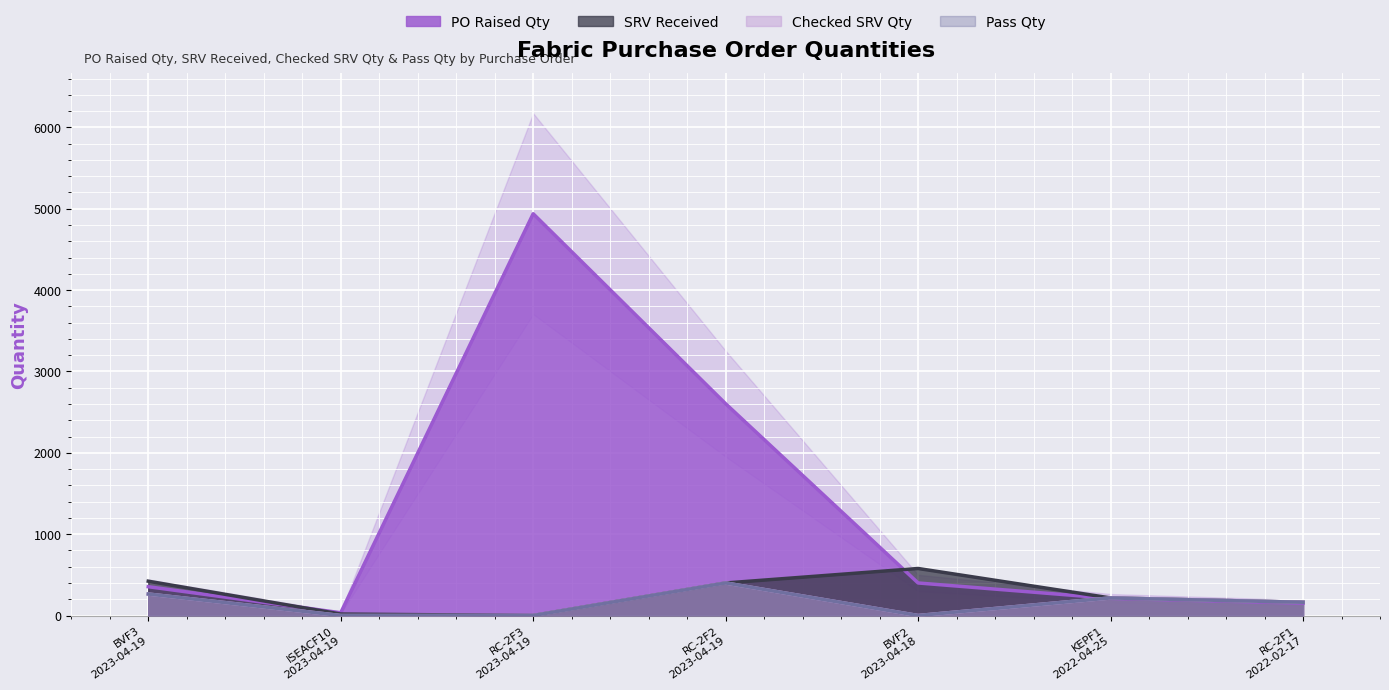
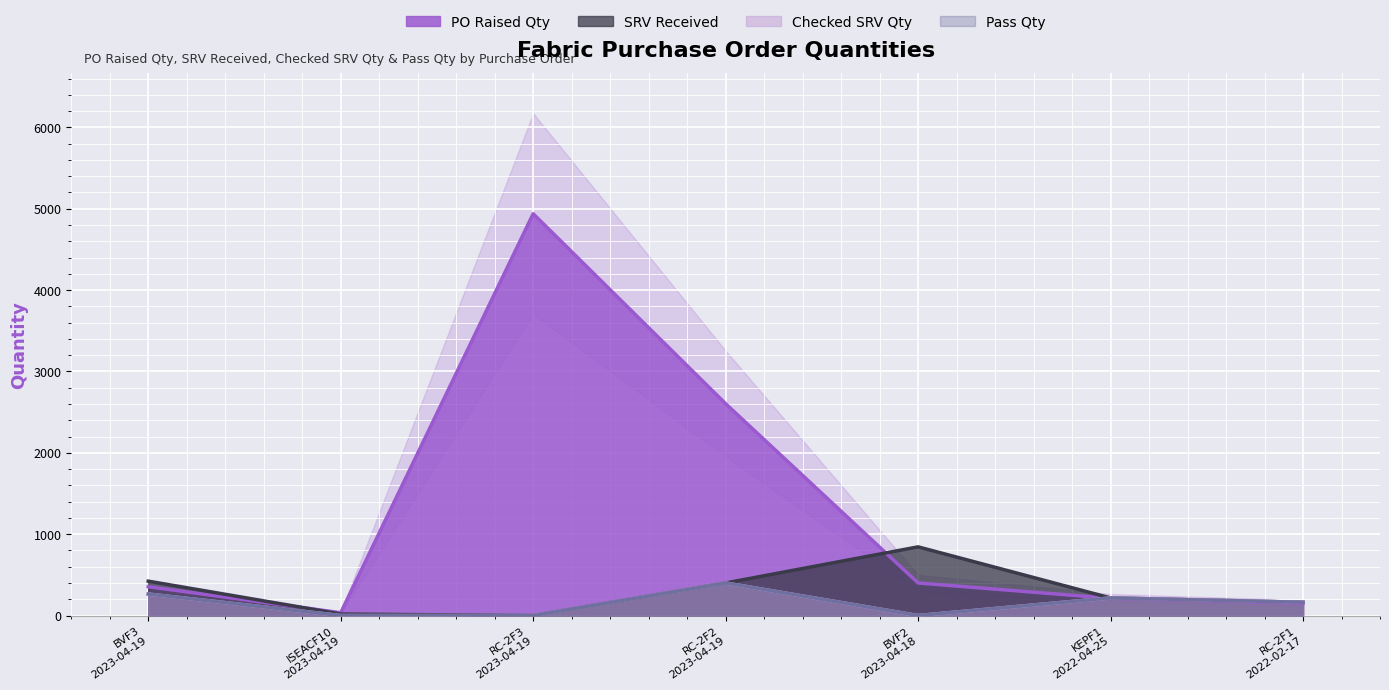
  {
    "SRV Received": {
-     "BVF2 2023-04-18": 600
+     "BVF2 2023-04-18": 800
    }
  }
